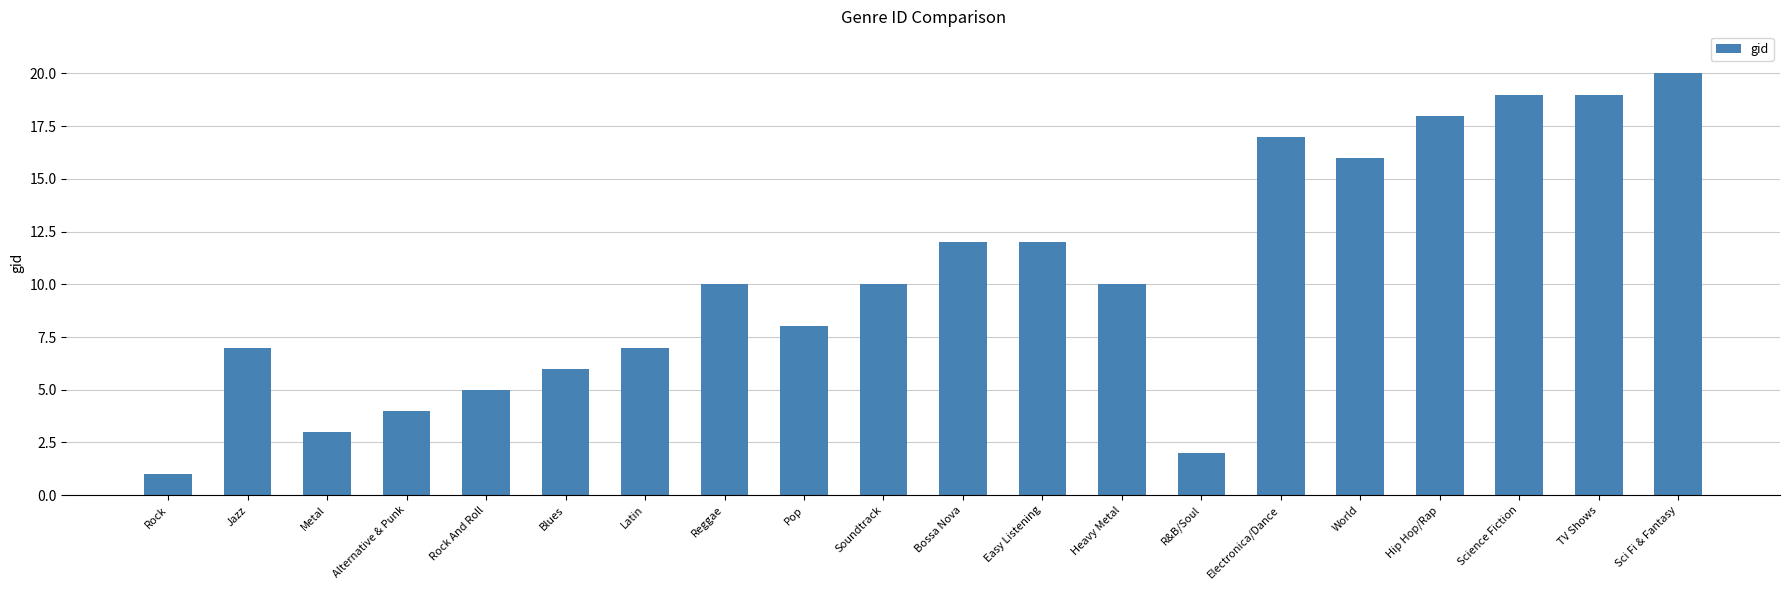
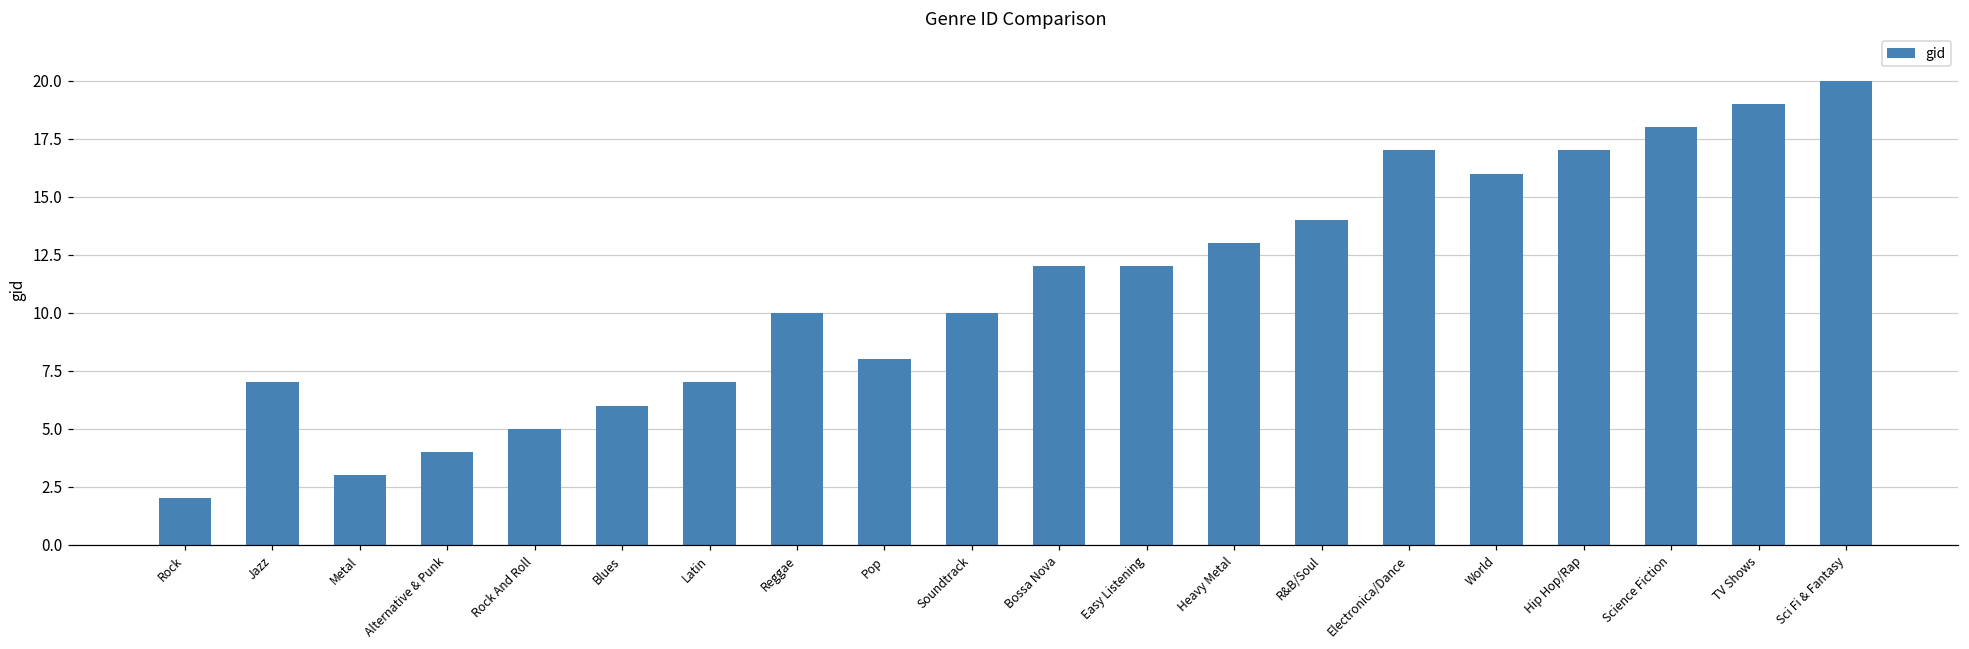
  {
-   "Rock": 1,
+   "Rock": 2,
    "Jazz": 7,
    "Metal": 3,
    "Alternative & Punk": 4,
    "Rock And Roll": 5,
    "Blues": 6,
    "Latin": 7,
    "Reggae": 10,
    "Pop": 8,
    "Soundtrack": 10,
    "Bossa Nova": 12,
    "Easy Listening": 12,
-   "Heavy Metal": 10,
-   "R&B/Soul": 2,
+   "Heavy Metal": 13,
+   "R&B/Soul": 14,
    "Electronica/Dance": 17,
    "World": 16,
-   "Hip Hop/Rap": 18,
-   "Science Fiction": 19,
+   "Hip Hop/Rap": 17,
+   "Science Fiction": 18,
    "TV Shows": 19,
    "Sci Fi & Fantasy": 20
  }
